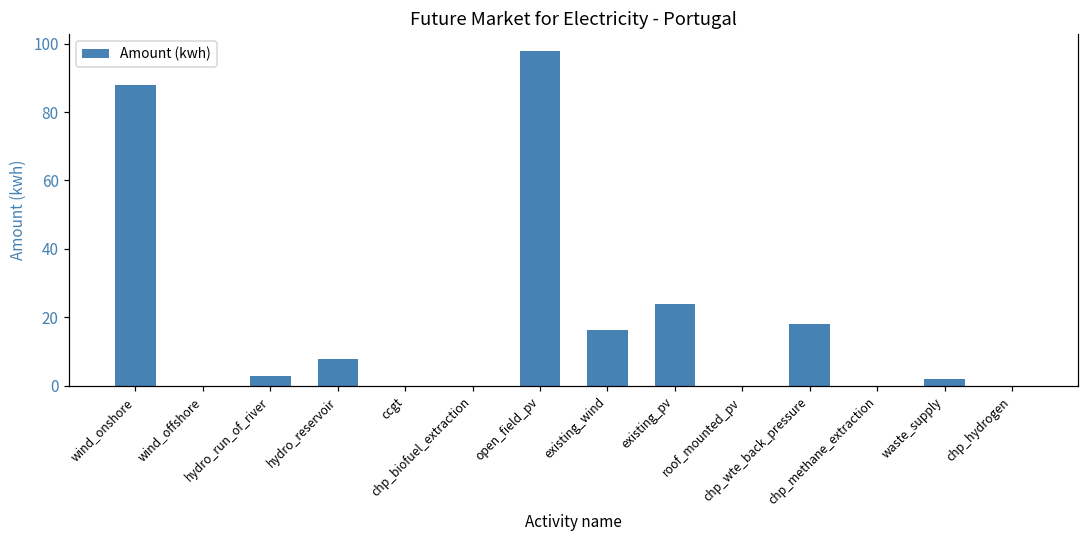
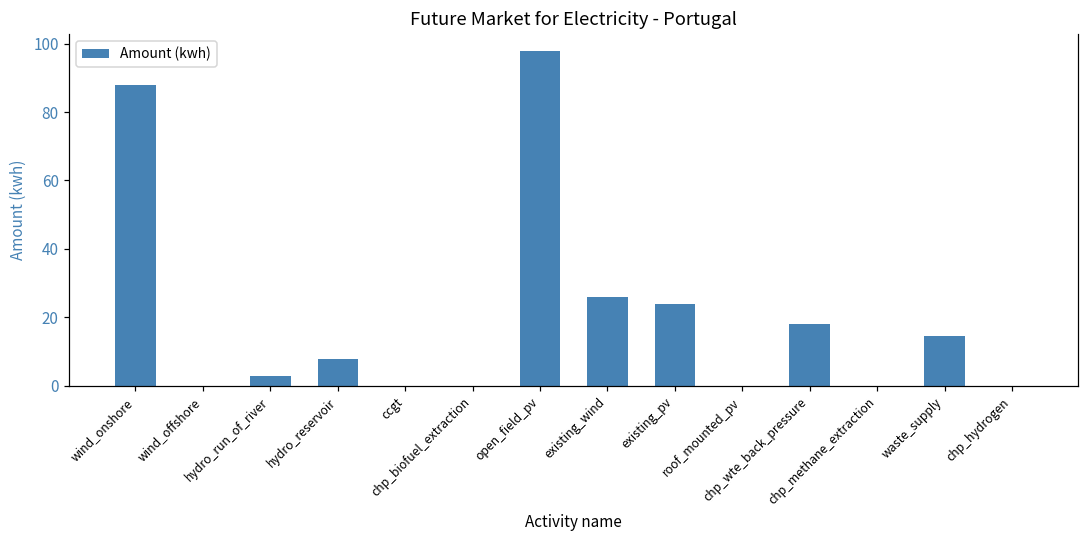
  {
    "wind_onshore": 88,
    "hydro_run_of_river": 3,
    "hydro_reservoir": 8,
    "open_field_pv": 98,
-   "existing_wind": 16,
+   "existing_wind": 26,
    "existing_pv": 24,
    "chp_wte_back_pressure": 18,
-   "waste_supply": 2
+   "waste_supply": 14
  }
